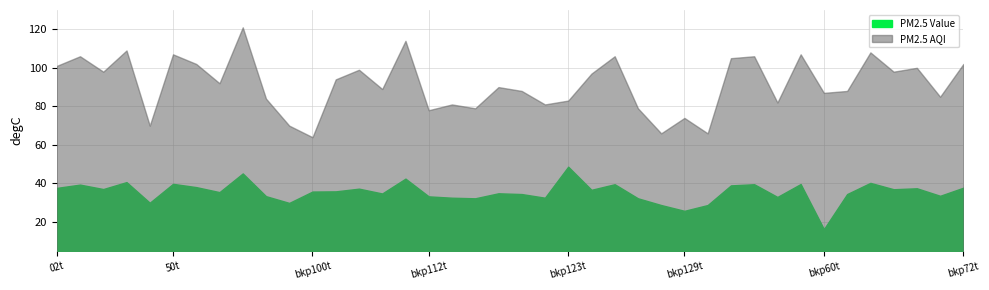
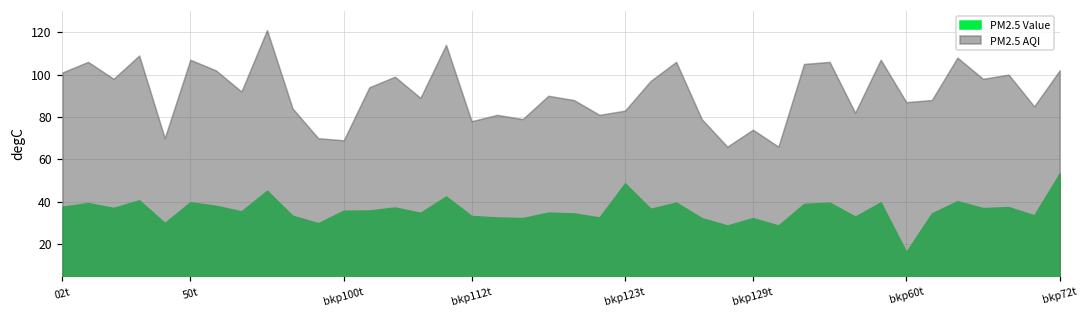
  {
    "PM2.5 Value": {
      "02t": 38,
      "50t": 40,
      "bkp100t": 36,
      "bkp112t": 33,
      "bkp123t": 49,
-     "bkp129t": 26,
+     "bkp129t": 32,
      "bkp60t": 16,
-     "bkp72t": 38
+     "bkp72t": 53
    },
    "PM2.5 AQI": {
      "02t": 101,
      "50t": 107,
-     "bkp100t": 64,
+     "bkp100t": 69,
      "bkp112t": 78,
      "bkp123t": 83,
      "bkp129t": 74,
      "bkp60t": 87,
      "bkp72t": 102
    }
  }
